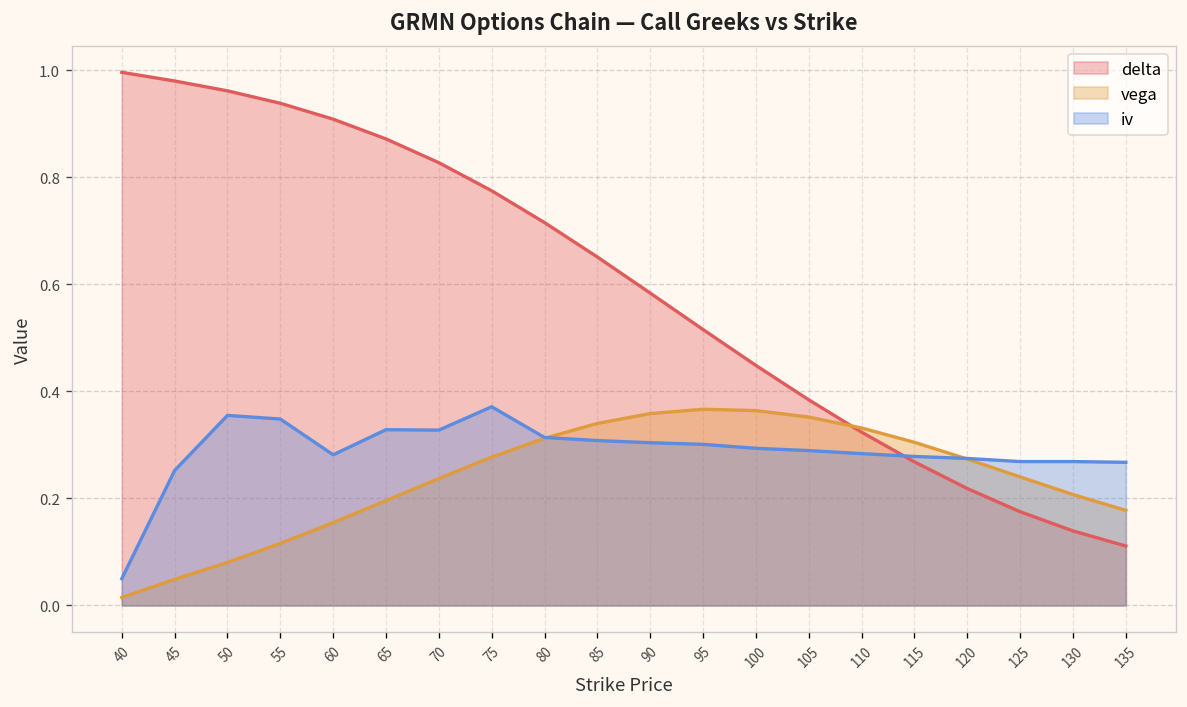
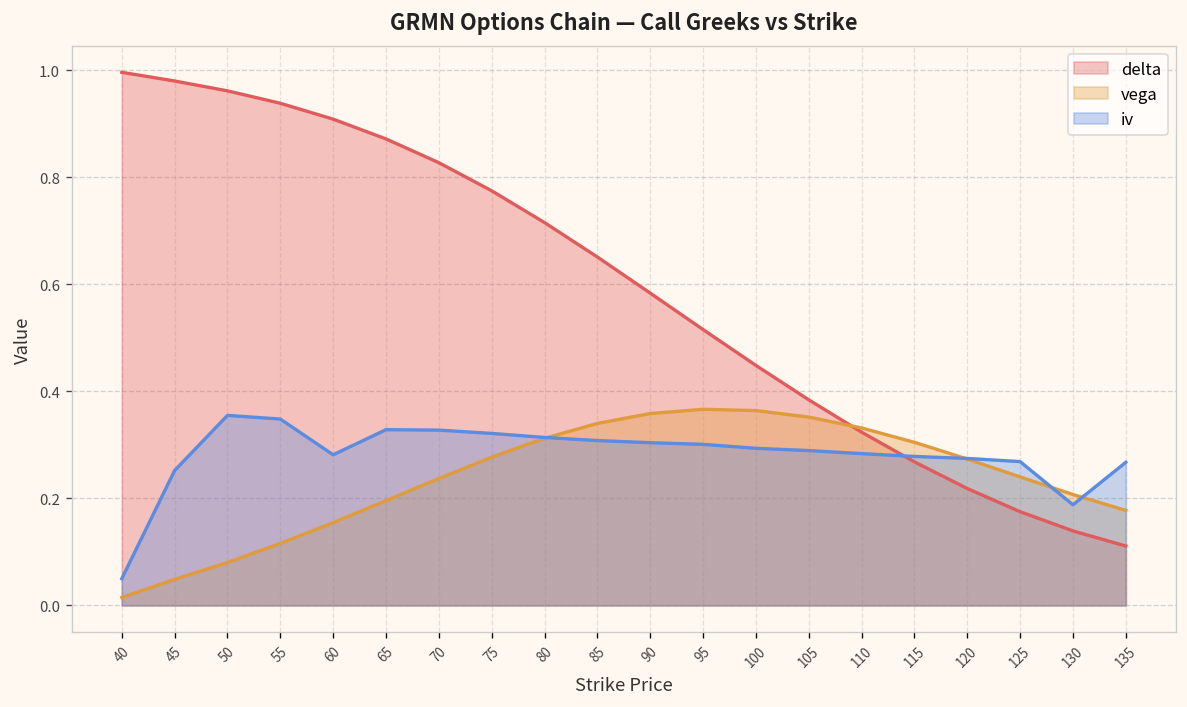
  {
    "iv": {
      "40": 0.05,
      "45": 0.25,
      "50": 0.36,
      "55": 0.35,
      "60": 0.28,
      "65": 0.33,
      "70": 0.33,
-     "75": 0.37,
+     "75": 0.32,
      "85": 0.31,
      "90": 0.30,
      "95": 0.30,
      "100": 0.29,
      "105": 0.29,
      "110": 0.28,
      "115": 0.28,
      "125": 0.27,
-     "130": 0.27,
+     "130": 0.19,
      "135": 0.27
    }
  }
